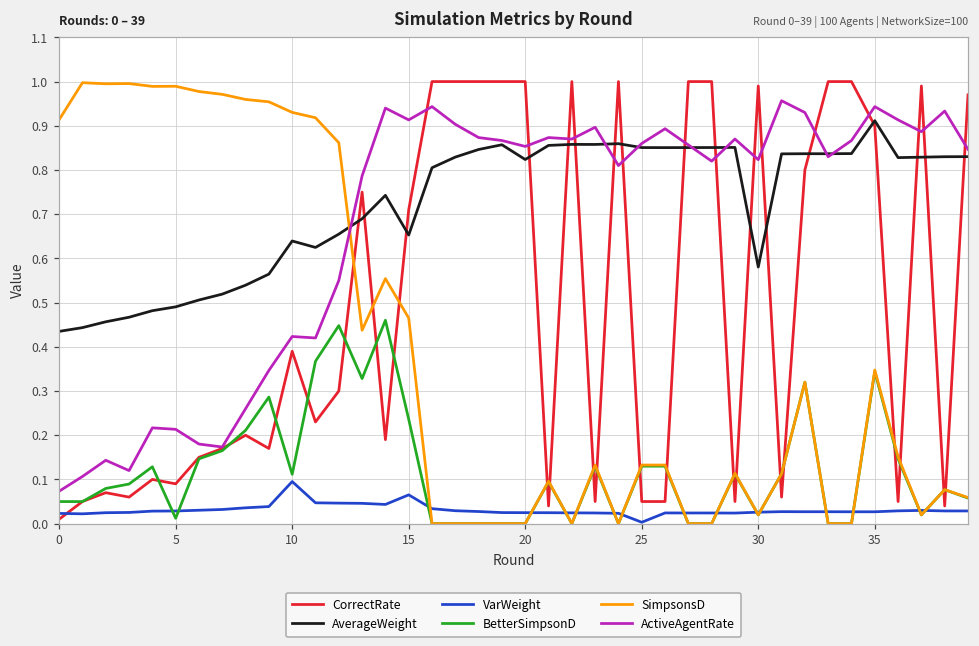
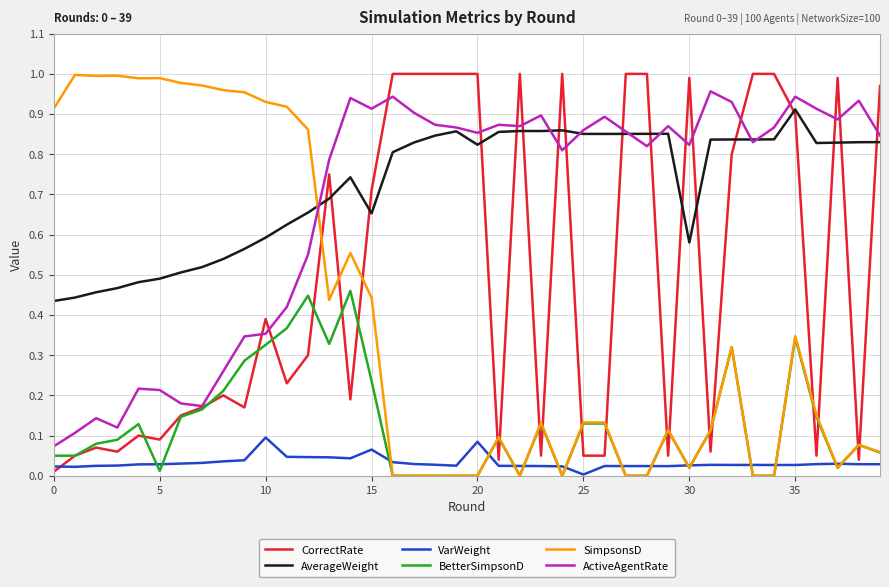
  {
    "CorrectRate": {
      "0": 0.01,
      "5": 0.09,
      "10": 0.39,
      "15": 0.71,
      "20": 1.00,
      "25": 0.05,
      "30": 0.99,
      "35": 0.90
    },
    "AverageWeight": {
      "0": 0.43,
      "5": 0.49,
-     "10": 0.64,
+     "10": 0.59,
      "15": 0.65,
      "20": 0.82,
      "25": 0.85,
      "30": 0.58,
      "35": 0.91
    },
    "VarWeight": {
      "0": 0.02,
      "5": 0.03,
      "10": 0.10,
      "15": 0.07,
-     "20": 0.02,
+     "20": 0.08,
      "25": 0.00,
      "35": 0.03
    },
    "BetterSimpsonD": {
      "0": 0.05,
      "5": 0.01,
-     "10": 0.11,
+     "10": 0.33,
      "15": 0.24
    },
    "SimpsonsD": {
      "0": 0.91,
      "5": 0.99,
      "10": 0.93,
-     "15": 0.47
+     "15": 0.44
    },
    "ActiveAgentRate": {
      "0": 0.07,
      "5": 0.21,
-     "10": 0.42,
+     "10": 0.35,
      "15": 0.91,
      "20": 0.85,
      "25": 0.86,
      "30": 0.82,
      "35": 0.94
    }
  }
